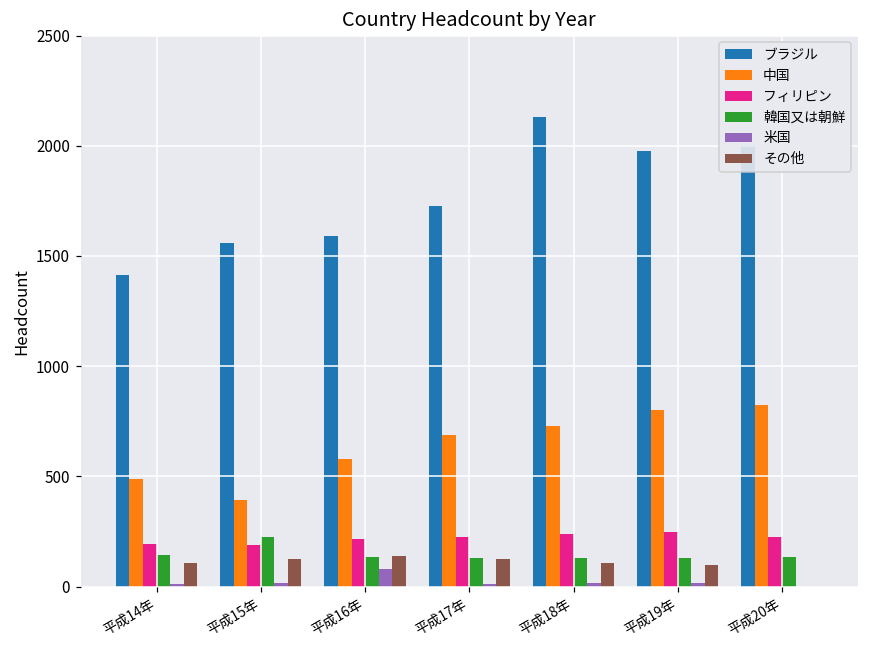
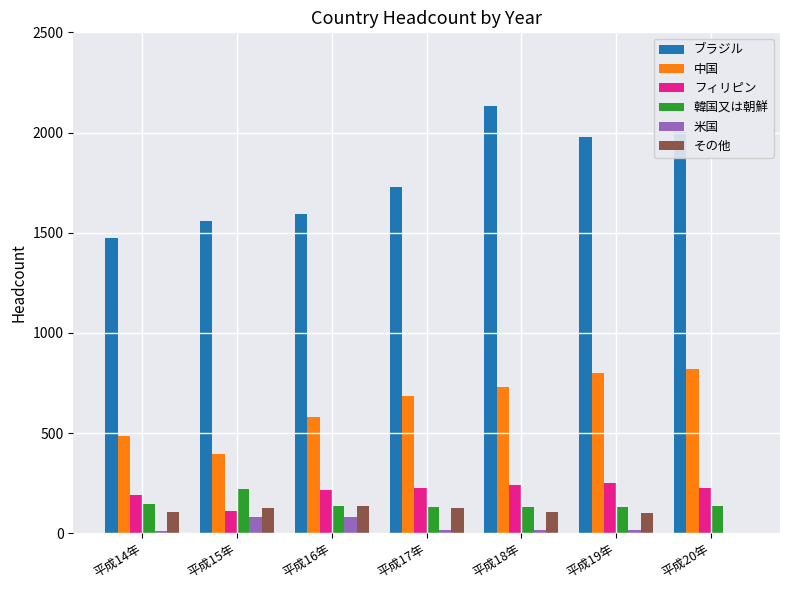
  {
    "ブラジル": {
-     "平成14年": 1420,
+     "平成14年": 1480,
      "平成15年": 1560,
      "平成16年": 1590,
      "平成17年": 1730,
      "平成18年": 2130,
      "平成19年": 1980
    },
    "中国": {
      "平成14年": 490,
      "平成15年": 390,
      "平成16年": 580,
      "平成17年": 690,
      "平成18年": 730,
      "平成19年": 800,
      "平成20年": 820
    },
    "フィリピン": {
      "平成14年": 190,
-     "平成15年": 190,
+     "平成15年": 110,
      "平成16年": 210,
      "平成17年": 230,
      "平成18年": 240,
      "平成19年": 250,
      "平成20年": 230
    },
    "韓国又は朝鮮": {
      "平成14年": 140,
      "平成15年": 220,
      "平成16年": 130,
      "平成17年": 130,
      "平成18年": 130,
      "平成19年": 130,
      "平成20年": 130
    },
    "米国": {
-     "平成15年": 20,
+     "平成15年": 80,
      "平成16年": 80,
      "平成17年": 10,
      "平成18年": 20,
      "平成19年": 20,
      "平成20年": 0
    },
    "その他": {
      "平成14年": 110,
      "平成15年": 130,
      "平成16年": 140,
      "平成17年": 130,
      "平成18年": 110,
      "平成19年": 100,
      "平成20年": 0
    }
  }
